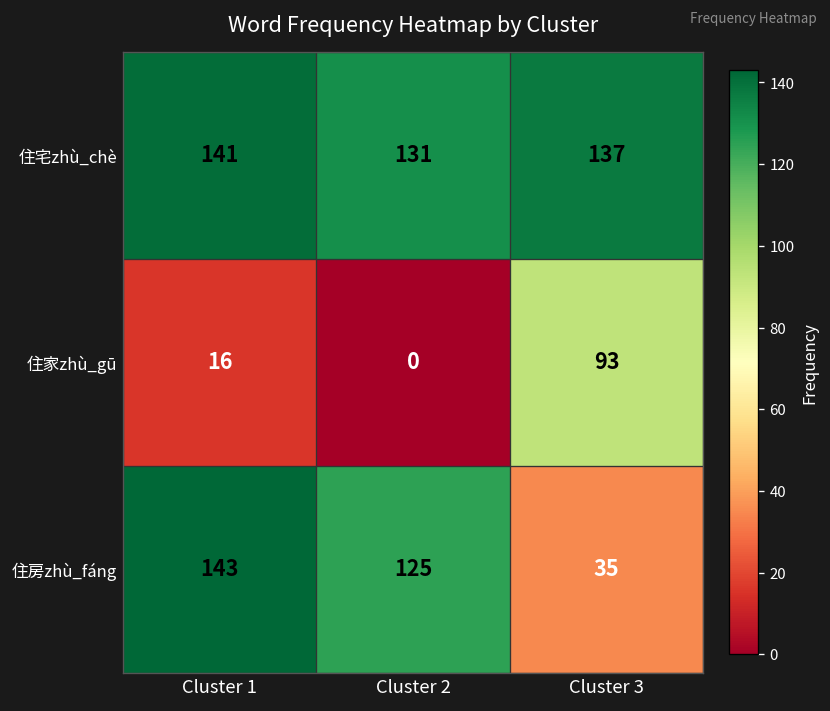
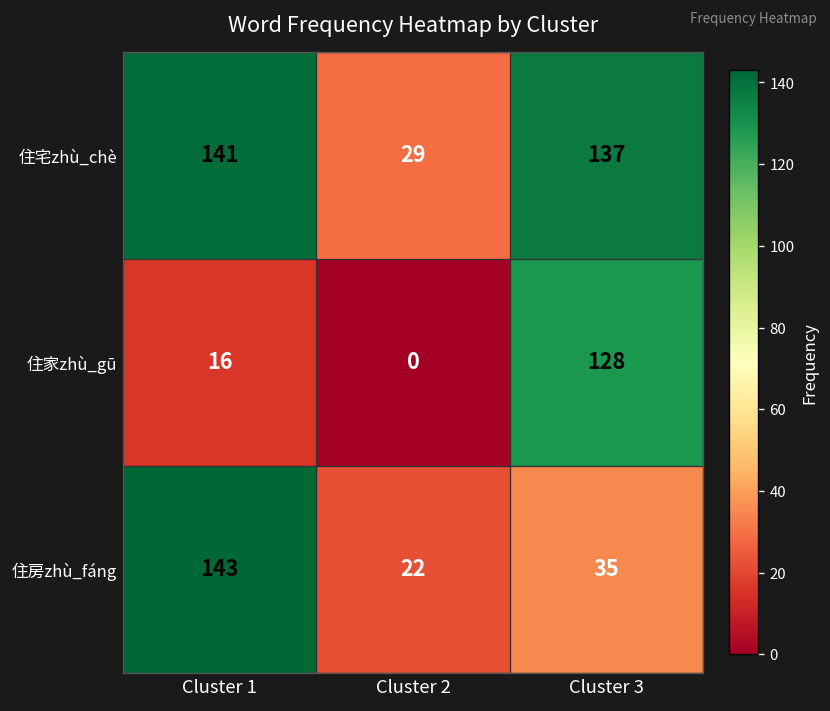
  {
    "住宅zhù_chè": {
      "Cluster 1": 141,
-     "Cluster 2": 131,
+     "Cluster 2": 29,
      "Cluster 3": 137
    },
    "住家zhù_gū": {
      "Cluster 1": 16,
      "Cluster 2": 0,
-     "Cluster 3": 93
+     "Cluster 3": 128
    },
    "住房zhù_fáng": {
      "Cluster 1": 143,
-     "Cluster 2": 125,
+     "Cluster 2": 22,
      "Cluster 3": 35
    }
  }
